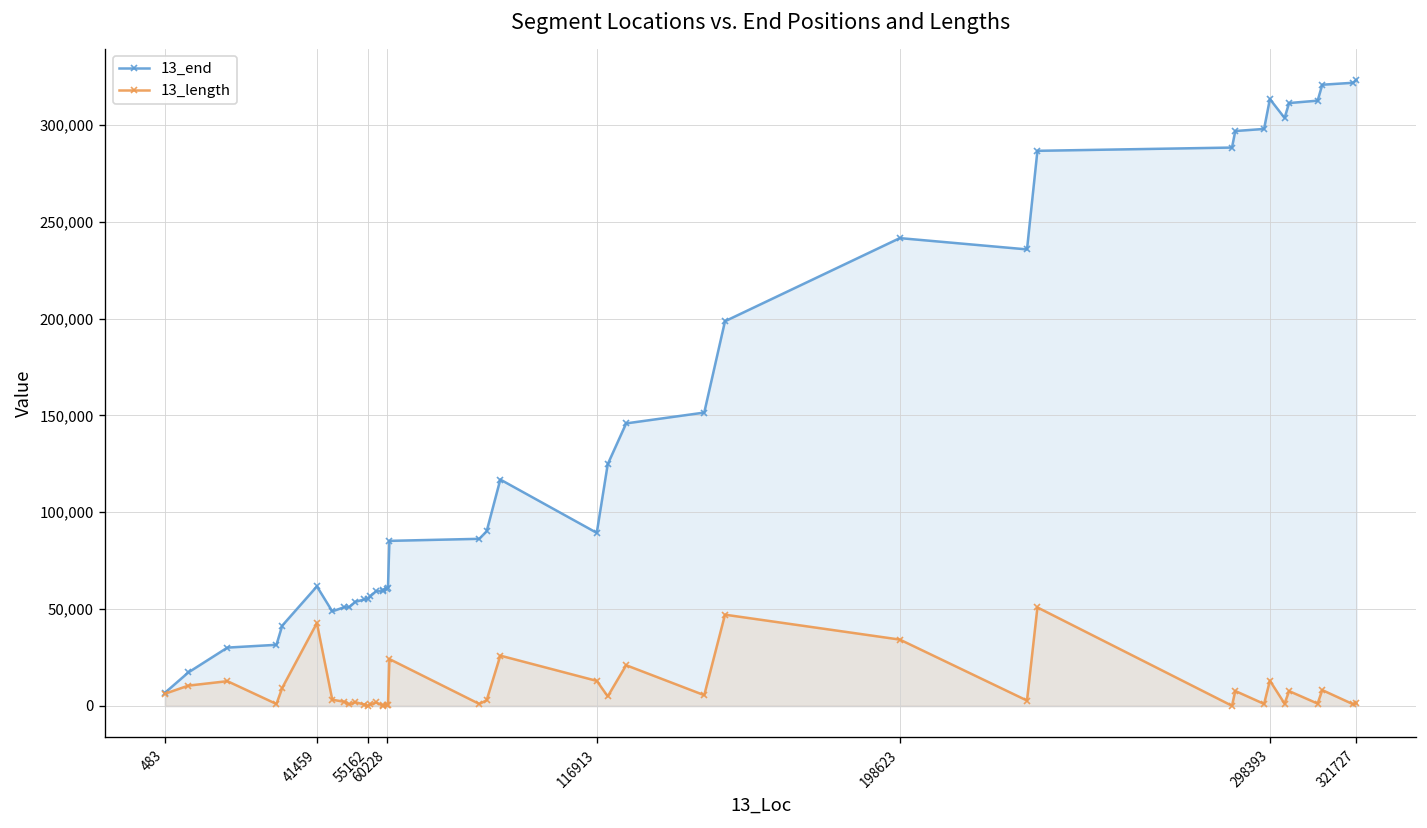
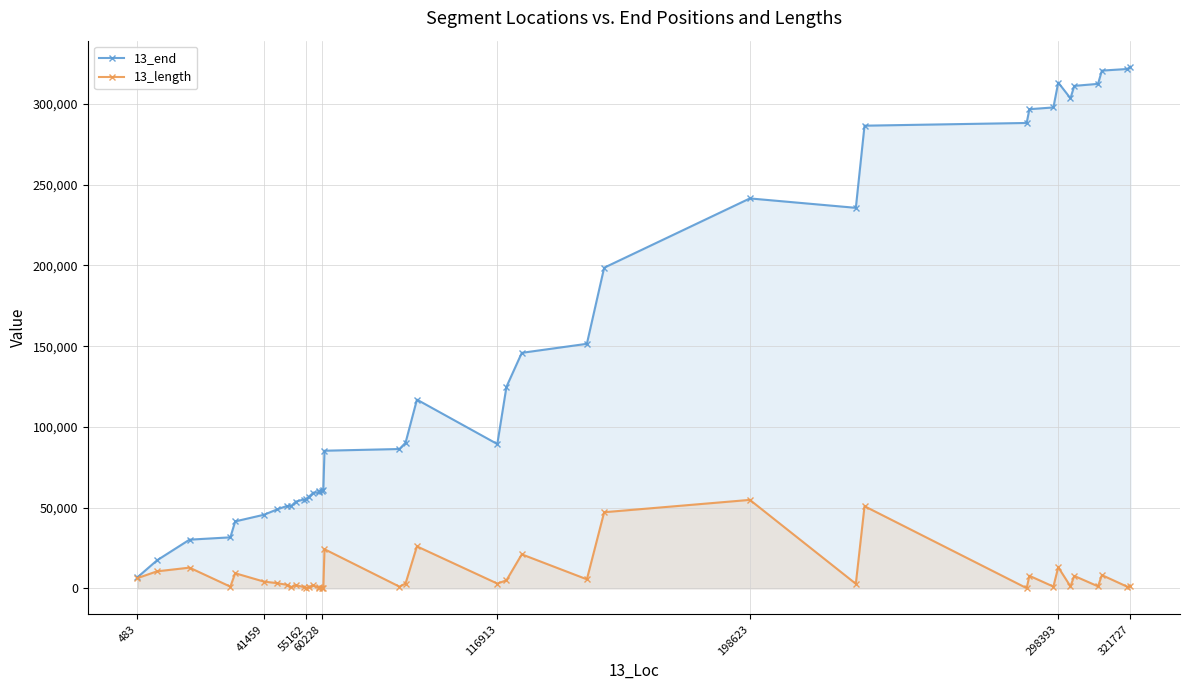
  {
    "13_end": {
-     "41459": "62,000",
+     "41459": "46,000",
      "55162": "55,000",
      "60228": "61,000",
      "116913": "89,000",
      "198623": "242,000",
      "298393": "313,000",
      "321727": "323,000"
    },
    "13_length": {
-     "41459": "43,000",
+     "41459": "4,000",
      "55162": "0",
      "60228": "0",
-     "116913": "13,000",
-     "198623": "34,000",
+     "116913": "3,000",
+     "198623": "55,000",
      "298393": "13,000",
      "321727": "1,000"
    }
  }
